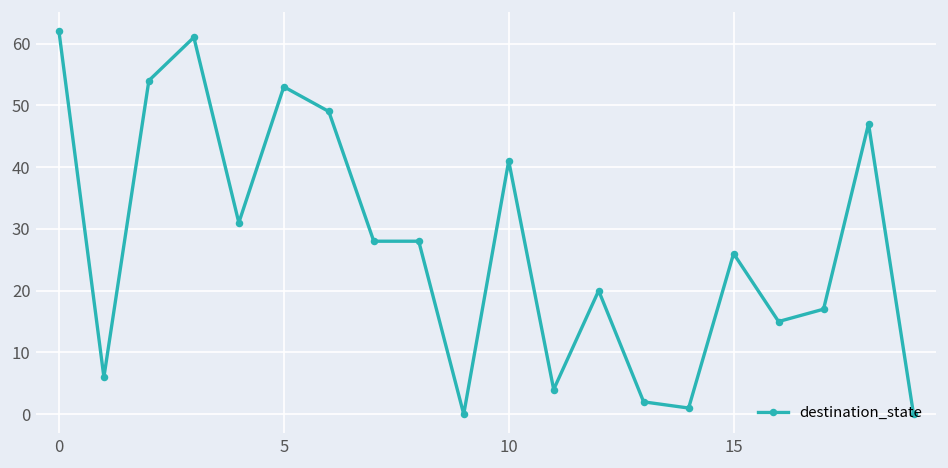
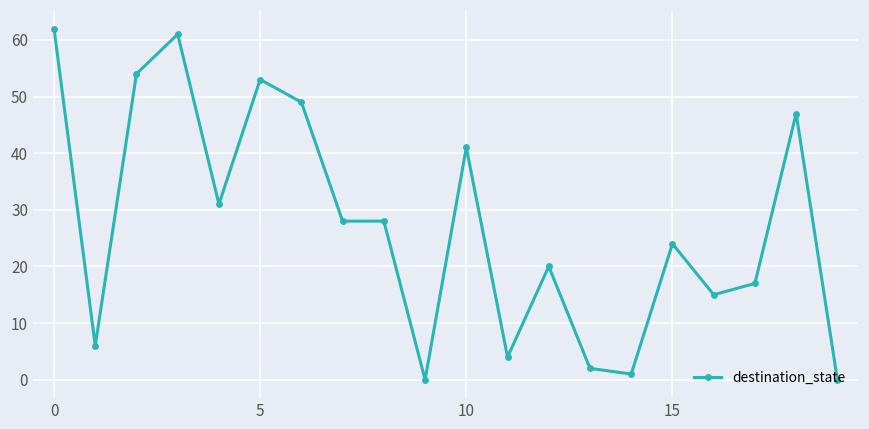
  {
    "0": 62,
    "5": 53,
    "10": 41,
-   "15": 26
+   "15": 24
  }
